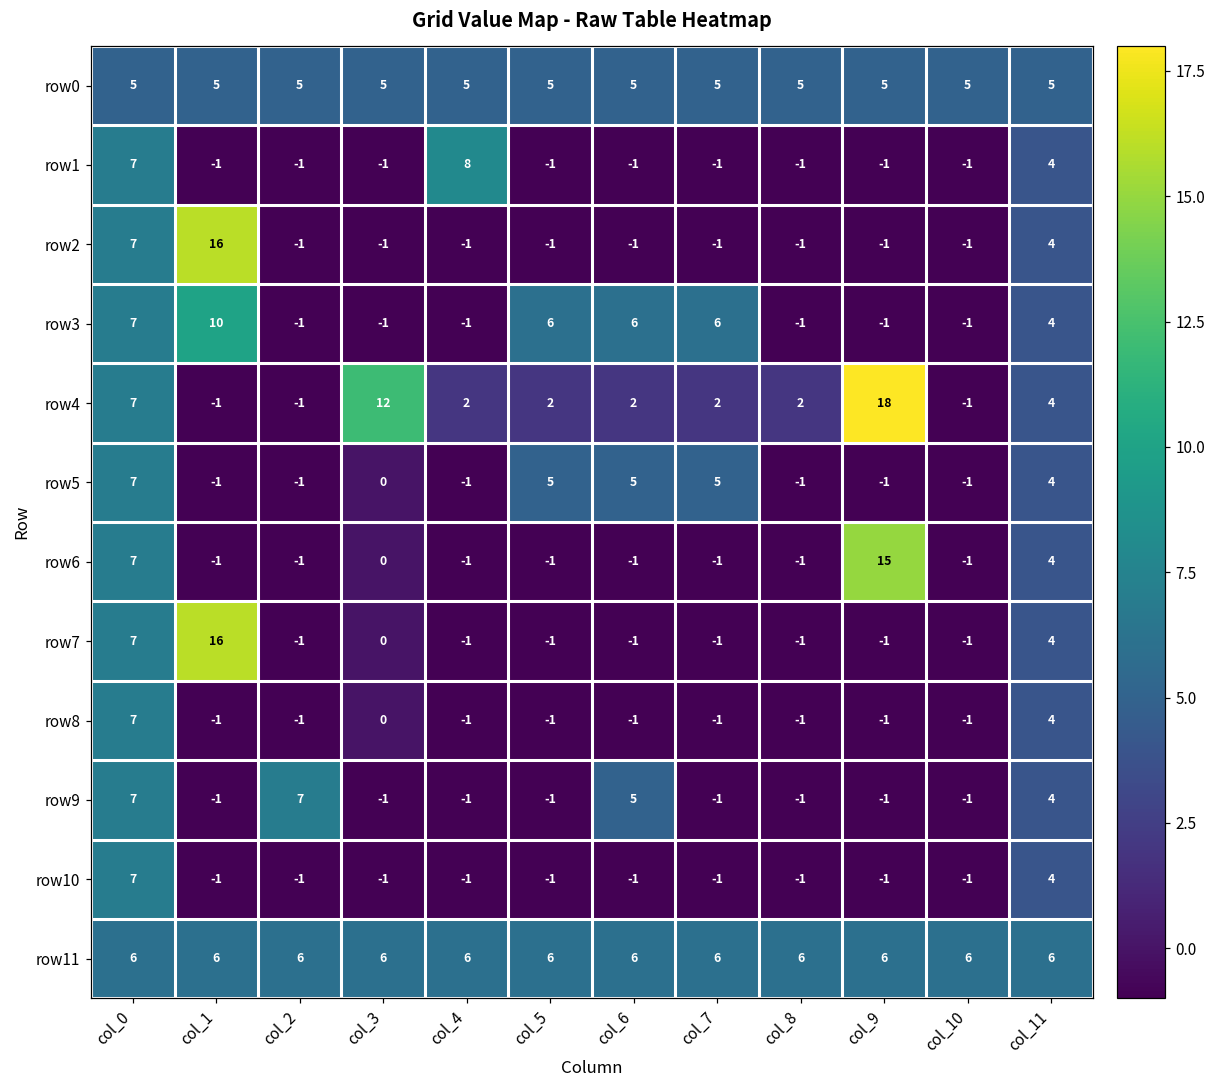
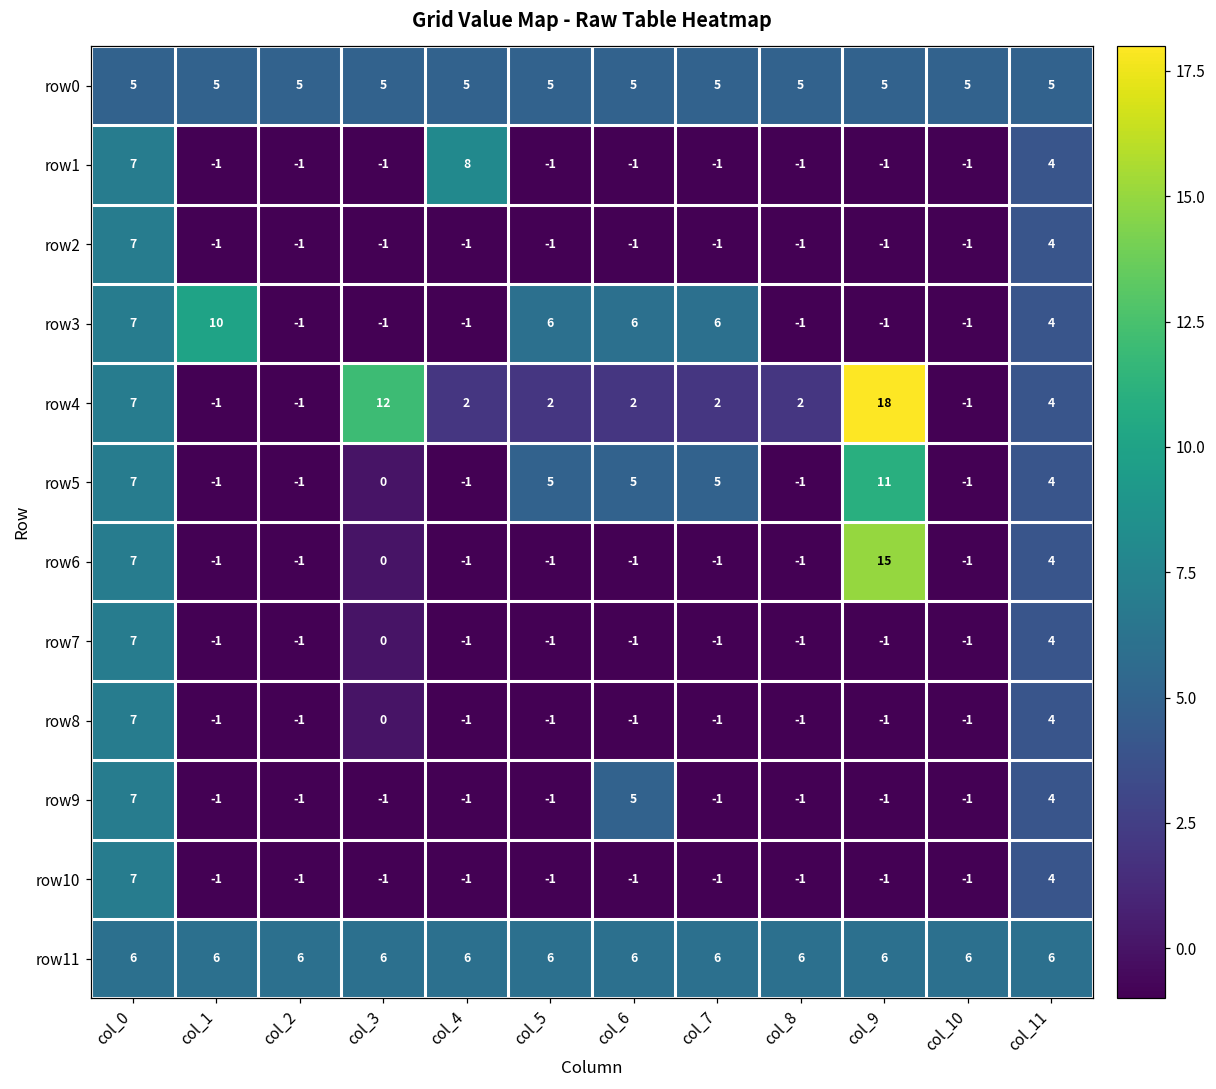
  {
    "row0": {
      "col_0": 5,
      "col_1": 5,
      "col_2": 5,
      "col_3": 5,
      "col_4": 5,
      "col_5": 5,
      "col_6": 5,
      "col_7": 5,
      "col_8": 5,
      "col_9": 5,
      "col_10": 5,
      "col_11": 5
    },
    "row1": {
      "col_0": 7,
      "col_1": -1,
      "col_2": -1,
      "col_3": -1,
      "col_4": 8,
      "col_5": -1,
      "col_6": -1,
      "col_7": -1,
      "col_8": -1,
      "col_9": -1,
      "col_10": -1,
      "col_11": 4
    },
    "row2": {
      "col_0": 7,
-     "col_1": 16,
+     "col_1": -1,
      "col_2": -1,
      "col_3": -1,
      "col_4": -1,
      "col_5": -1,
      "col_6": -1,
      "col_7": -1,
      "col_8": -1,
      "col_9": -1,
      "col_10": -1,
      "col_11": 4
    },
    "row3": {
      "col_0": 7,
      "col_1": 10,
      "col_2": -1,
      "col_3": -1,
      "col_4": -1,
      "col_5": 6,
      "col_6": 6,
      "col_7": 6,
      "col_8": -1,
      "col_9": -1,
      "col_10": -1,
      "col_11": 4
    },
    "row4": {
      "col_0": 7,
      "col_1": -1,
      "col_2": -1,
      "col_3": 12,
      "col_4": 2,
      "col_5": 2,
      "col_6": 2,
      "col_7": 2,
      "col_8": 2,
      "col_9": 18,
      "col_10": -1,
      "col_11": 4
    },
    "row5": {
      "col_0": 7,
      "col_1": -1,
      "col_2": -1,
      "col_3": 0,
      "col_4": -1,
      "col_5": 5,
      "col_6": 5,
      "col_7": 5,
      "col_8": -1,
-     "col_9": -1,
+     "col_9": 11,
      "col_10": -1,
      "col_11": 4
    },
    "row6": {
      "col_0": 7,
      "col_1": -1,
      "col_2": -1,
      "col_3": 0,
      "col_4": -1,
      "col_5": -1,
      "col_6": -1,
      "col_7": -1,
      "col_8": -1,
      "col_9": 15,
      "col_10": -1,
      "col_11": 4
    },
    "row7": {
      "col_0": 7,
-     "col_1": 16,
+     "col_1": -1,
      "col_2": -1,
      "col_3": 0,
      "col_4": -1,
      "col_5": -1,
      "col_6": -1,
      "col_7": -1,
      "col_8": -1,
      "col_9": -1,
      "col_10": -1,
      "col_11": 4
    },
    "row8": {
      "col_0": 7,
      "col_1": -1,
      "col_2": -1,
      "col_3": 0,
      "col_4": -1,
      "col_5": -1,
      "col_6": -1,
      "col_7": -1,
      "col_8": -1,
      "col_9": -1,
      "col_10": -1,
      "col_11": 4
    },
    "row9": {
      "col_0": 7,
      "col_1": -1,
-     "col_2": 7,
+     "col_2": -1,
      "col_3": -1,
      "col_4": -1,
      "col_5": -1,
      "col_6": 5,
      "col_7": -1,
      "col_8": -1,
      "col_9": -1,
      "col_10": -1,
      "col_11": 4
    },
    "row10": {
      "col_0": 7,
      "col_1": -1,
      "col_2": -1,
      "col_3": -1,
      "col_4": -1,
      "col_5": -1,
      "col_6": -1,
      "col_7": -1,
      "col_8": -1,
      "col_9": -1,
      "col_10": -1,
      "col_11": 4
    },
    "row11": {
      "col_0": 6,
      "col_1": 6,
      "col_2": 6,
      "col_3": 6,
      "col_4": 6,
      "col_5": 6,
      "col_6": 6,
      "col_7": 6,
      "col_8": 6,
      "col_9": 6,
      "col_10": 6,
      "col_11": 6
    }
  }
